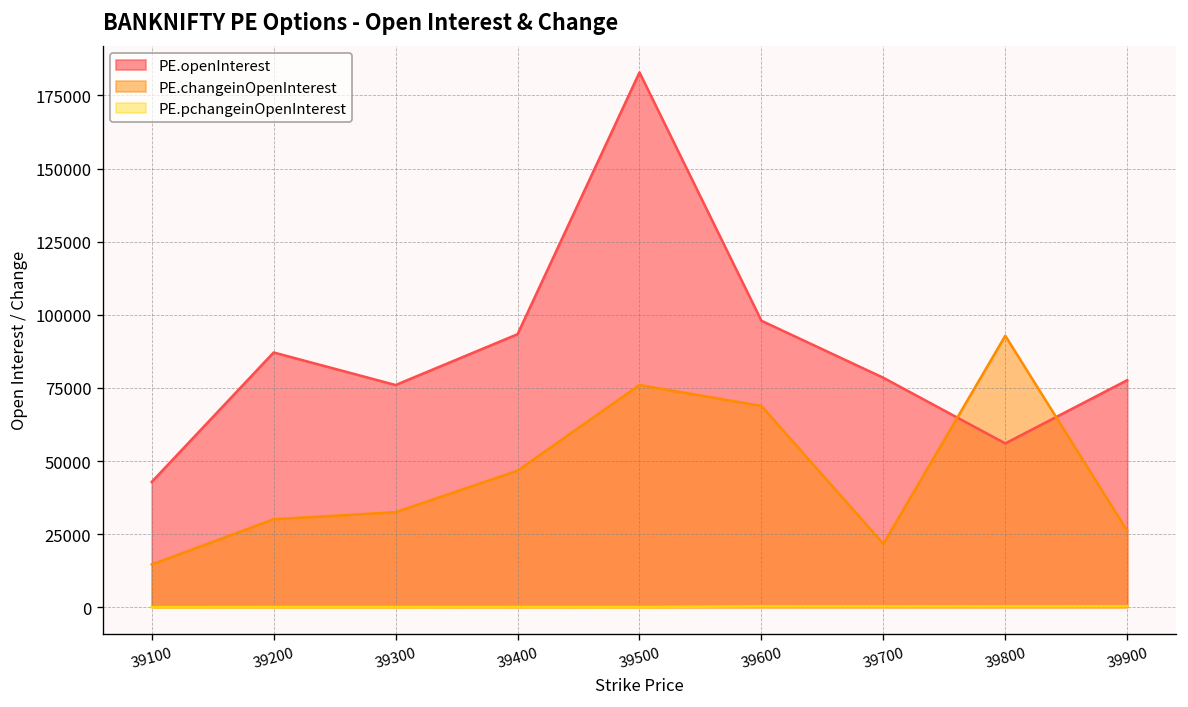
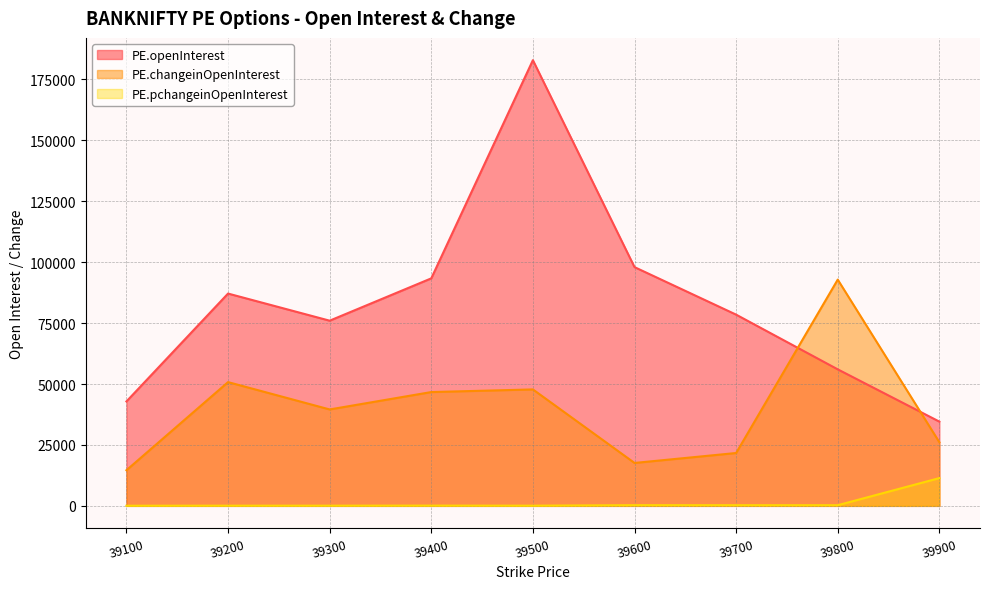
  {
    "PE.openInterest": {
      "39100": 43000,
      "39200": 87000,
      "39300": 76000,
      "39400": 93000,
      "39500": 183000,
      "39600": 98000,
      "39700": 78000,
      "39800": 56000,
-     "39900": 78000
+     "39900": 35000
    },
    "PE.changeinOpenInterest": {
      "39100": 15000,
-     "39200": 30000,
-     "39300": 32000,
+     "39200": 51000,
+     "39300": 40000,
      "39400": 47000,
-     "39500": 76000,
-     "39600": 69000,
+     "39500": 48000,
+     "39600": 18000,
      "39700": 22000,
      "39800": 93000,
      "39900": 26000
    },
    "PE.pchangeinOpenInterest": {
      "39100": 0,
      "39200": 0,
      "39300": 0,
      "39400": 0,
      "39500": 0,
      "39600": 0,
      "39700": 0,
      "39800": 0,
-     "39900": 0
+     "39900": 11000
    }
  }
